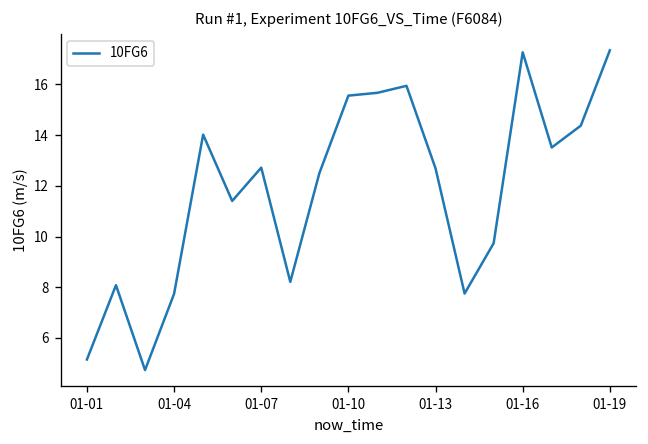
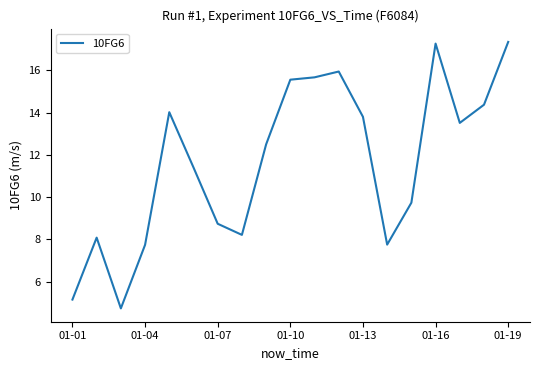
  {
    "01-01": 5.2,
    "01-04": 7.7,
-   "01-07": 12.7,
+   "01-07": 8.7,
    "01-10": 15.6,
-   "01-13": 12.7,
+   "01-13": 13.8,
    "01-16": 17.3,
    "01-19": 17.3
  }
